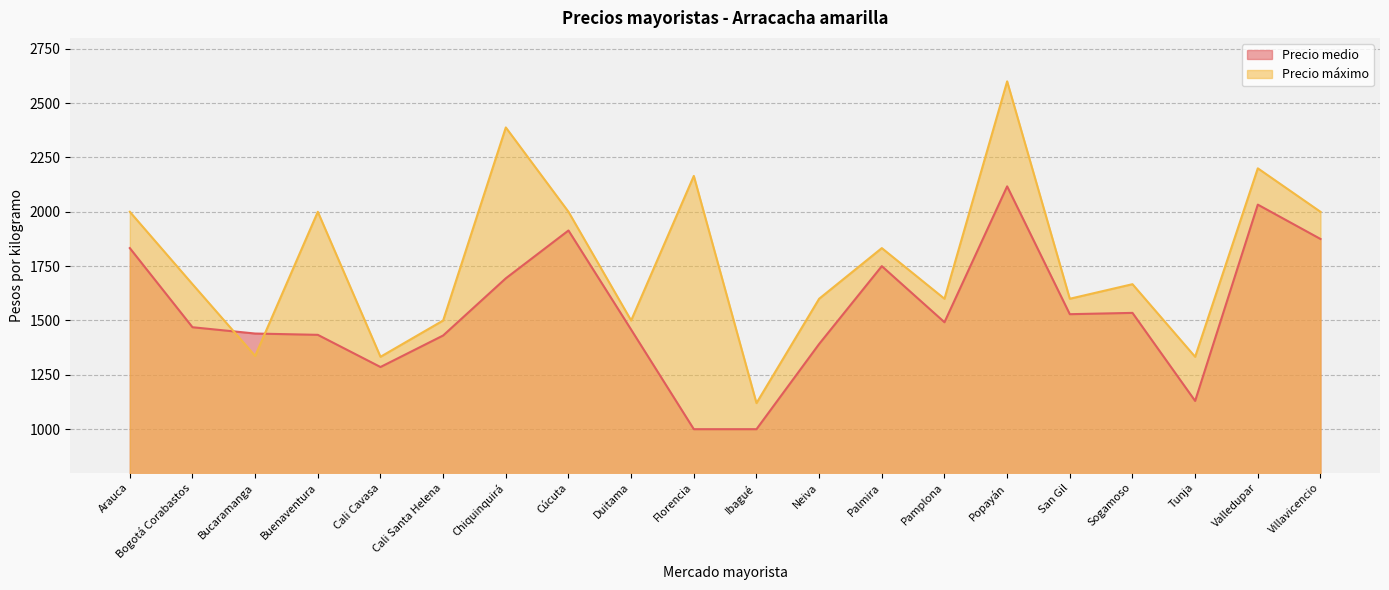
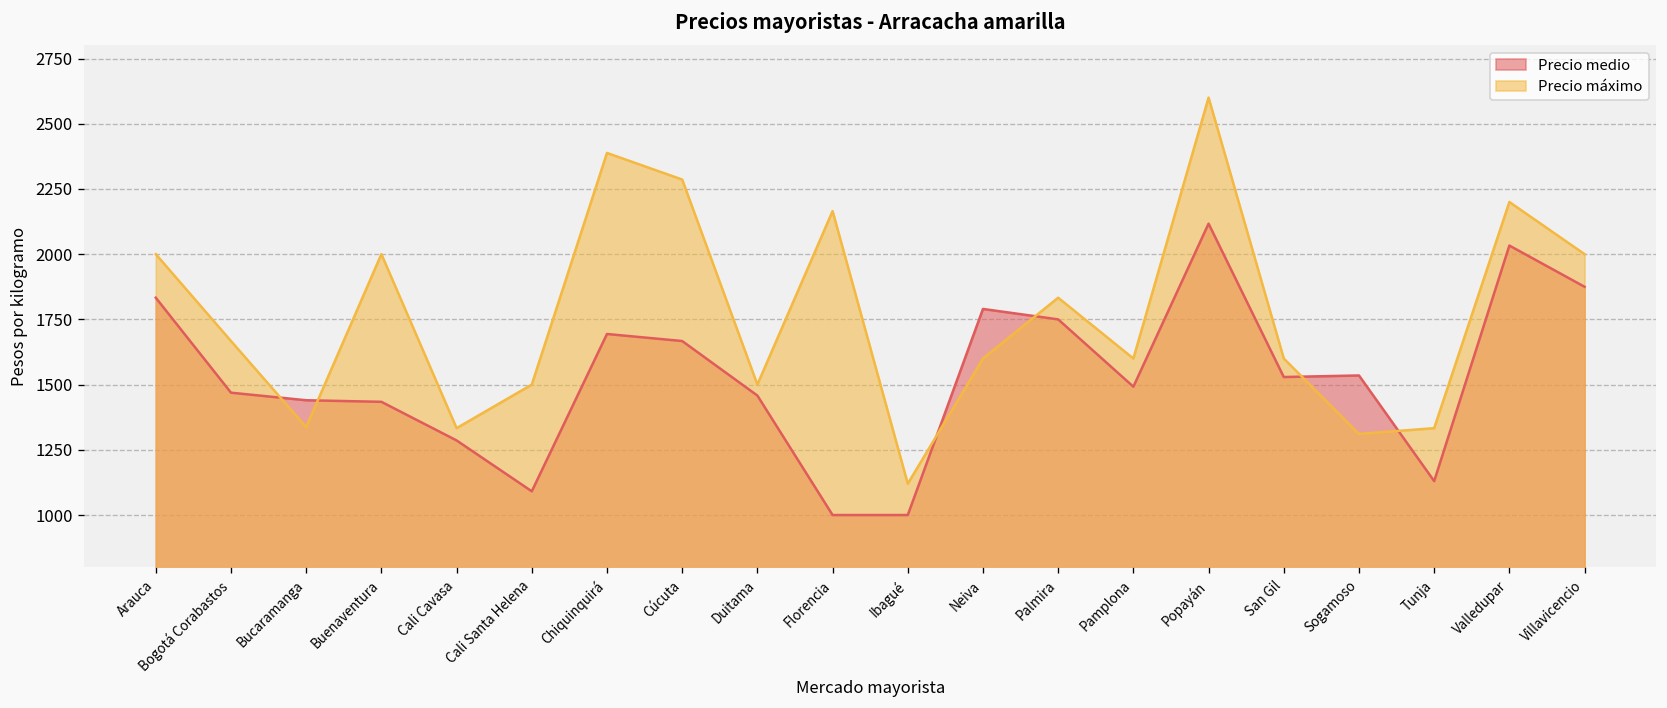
  {
    "Precio medio": {
      "Arauca": 1830,
      "Bogotá Corabastos": 1470,
      "Bucaramanga": 1440,
      "Buenaventura": 1430,
      "Cali Cavasa": 1290,
-     "Cali Santa Helena": 1430,
+     "Cali Santa Helena": 1090,
      "Chiquinquirá": 1690,
-     "Cúcuta": 1910,
+     "Cúcuta": 1670,
      "Duitama": 1460,
      "Florencia": 1000,
      "Ibagué": 1000,
-     "Neiva": 1390,
+     "Neiva": 1790,
      "Palmira": 1750,
      "Pamplona": 1490,
      "Popayán": 2120,
      "San Gil": 1530,
      "Sogamoso": 1540,
      "Tunja": 1130,
      "Valledupar": 2030,
      "Villavicencio": 1880
    },
    "Precio máximo": {
      "Arauca": 2000,
      "Bogotá Corabastos": 1670,
      "Bucaramanga": 1340,
      "Buenaventura": 2000,
      "Cali Cavasa": 1330,
      "Cali Santa Helena": 1500,
      "Chiquinquirá": 2390,
-     "Cúcuta": 2000,
+     "Cúcuta": 2290,
      "Duitama": 1500,
      "Florencia": 2170,
      "Ibagué": 1120,
      "Neiva": 1600,
      "Palmira": 1830,
      "Pamplona": 1600,
      "Popayán": 2600,
      "San Gil": 1600,
-     "Sogamoso": 1670,
+     "Sogamoso": 1310,
      "Tunja": 1330,
      "Valledupar": 2200,
      "Villavicencio": 2000
    }
  }
